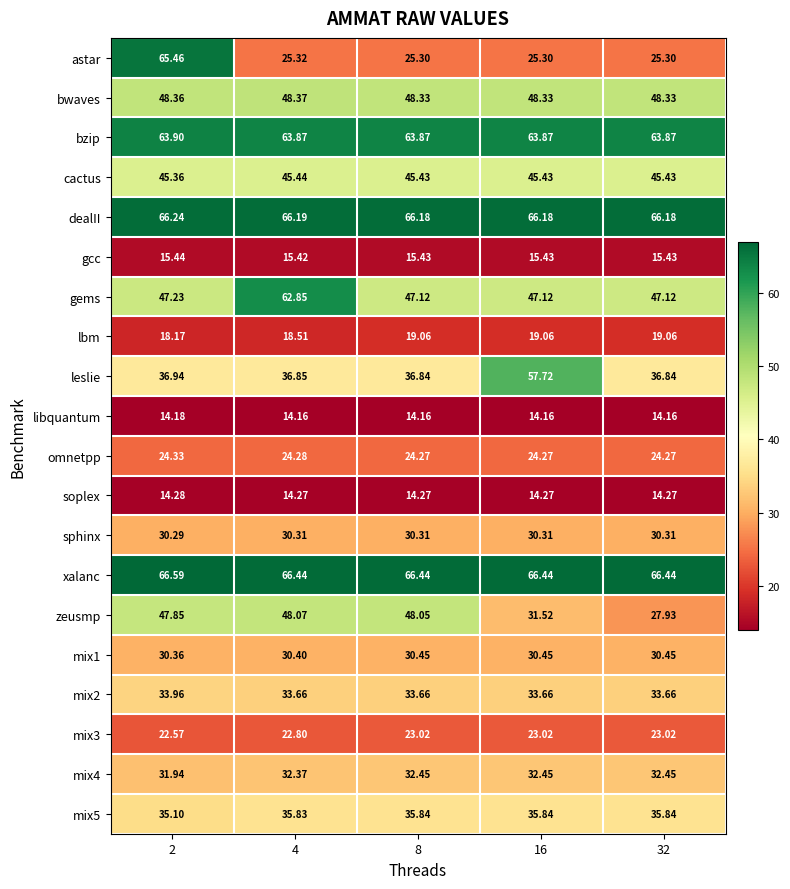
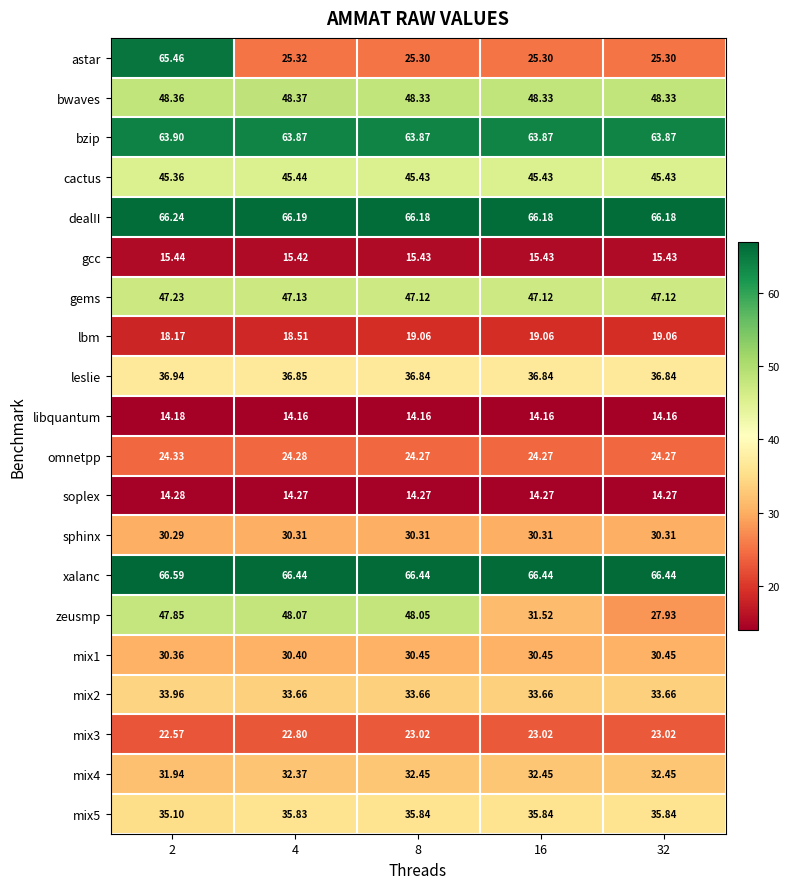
  {
    "astar": {
      "2": 65.46,
      "4": 25.32,
      "8": 25.30,
      "16": 25.30,
      "32": 25.30
    },
    "bwaves": {
      "2": 48.36,
      "4": 48.37,
      "8": 48.33,
      "16": 48.33,
      "32": 48.33
    },
    "bzip": {
      "2": 63.90,
      "4": 63.87,
      "8": 63.87,
      "16": 63.87,
      "32": 63.87
    },
    "cactus": {
      "2": 45.36,
      "4": 45.44,
      "8": 45.43,
      "16": 45.43,
      "32": 45.43
    },
    "dealII": {
      "2": 66.24,
      "4": 66.19,
      "8": 66.18,
      "16": 66.18,
      "32": 66.18
    },
    "gcc": {
      "2": 15.44,
      "4": 15.42,
      "8": 15.43,
      "16": 15.43,
      "32": 15.43
    },
    "gems": {
      "2": 47.23,
-     "4": 62.85,
+     "4": 47.13,
      "8": 47.12,
      "16": 47.12,
      "32": 47.12
    },
    "lbm": {
      "2": 18.17,
      "4": 18.51,
      "8": 19.06,
      "16": 19.06,
      "32": 19.06
    },
    "leslie": {
      "2": 36.94,
      "4": 36.85,
      "8": 36.84,
-     "16": 57.72,
+     "16": 36.84,
      "32": 36.84
    },
    "libquantum": {
      "2": 14.18,
      "4": 14.16,
      "8": 14.16,
      "16": 14.16,
      "32": 14.16
    },
    "omnetpp": {
      "2": 24.33,
      "4": 24.28,
      "8": 24.27,
      "16": 24.27,
      "32": 24.27
    },
    "soplex": {
      "2": 14.28,
      "4": 14.27,
      "8": 14.27,
      "16": 14.27,
      "32": 14.27
    },
    "sphinx": {
      "2": 30.29,
      "4": 30.31,
      "8": 30.31,
      "16": 30.31,
      "32": 30.31
    },
    "xalanc": {
      "2": 66.59,
      "4": 66.44,
      "8": 66.44,
      "16": 66.44,
      "32": 66.44
    },
    "zeusmp": {
      "2": 47.85,
      "4": 48.07,
      "8": 48.05,
      "16": 31.52,
      "32": 27.93
    },
    "mix1": {
      "2": 30.36,
      "4": 30.40,
      "8": 30.45,
      "16": 30.45,
      "32": 30.45
    },
    "mix2": {
      "2": 33.96,
      "4": 33.66,
      "8": 33.66,
      "16": 33.66,
      "32": 33.66
    },
    "mix3": {
      "2": 22.57,
      "4": 22.80,
      "8": 23.02,
      "16": 23.02,
      "32": 23.02
    },
    "mix4": {
      "2": 31.94,
      "4": 32.37,
      "8": 32.45,
      "16": 32.45,
      "32": 32.45
    },
    "mix5": {
      "2": 35.10,
      "4": 35.83,
      "8": 35.84,
      "16": 35.84,
      "32": 35.84
    }
  }
